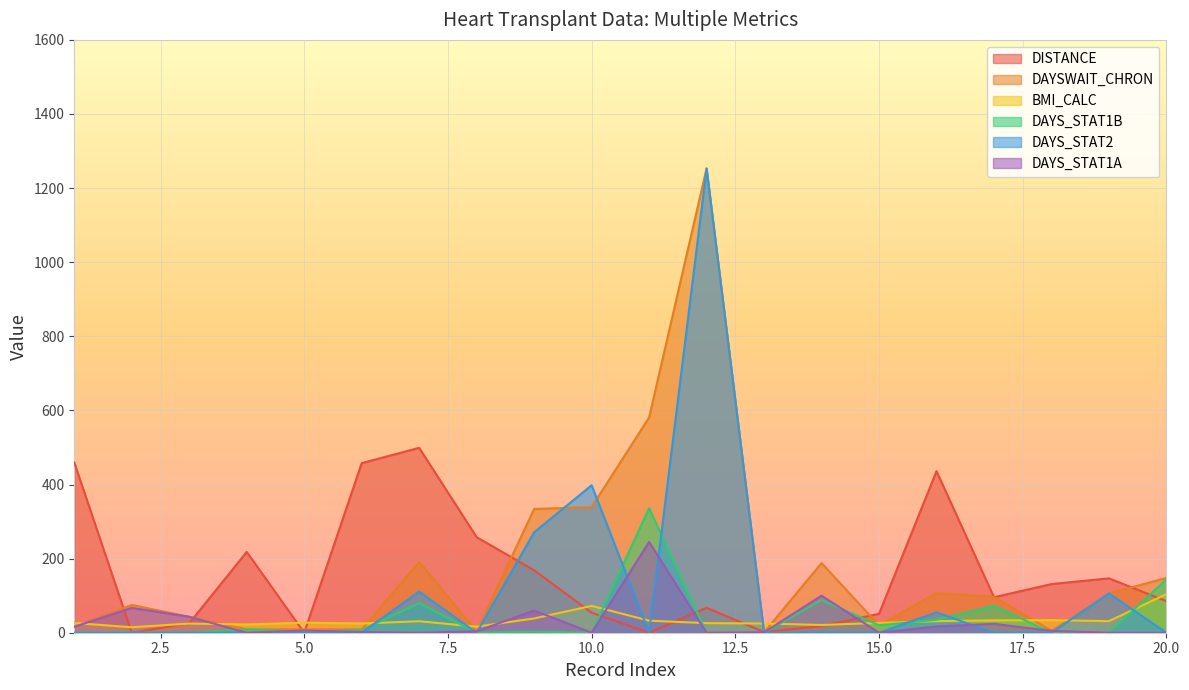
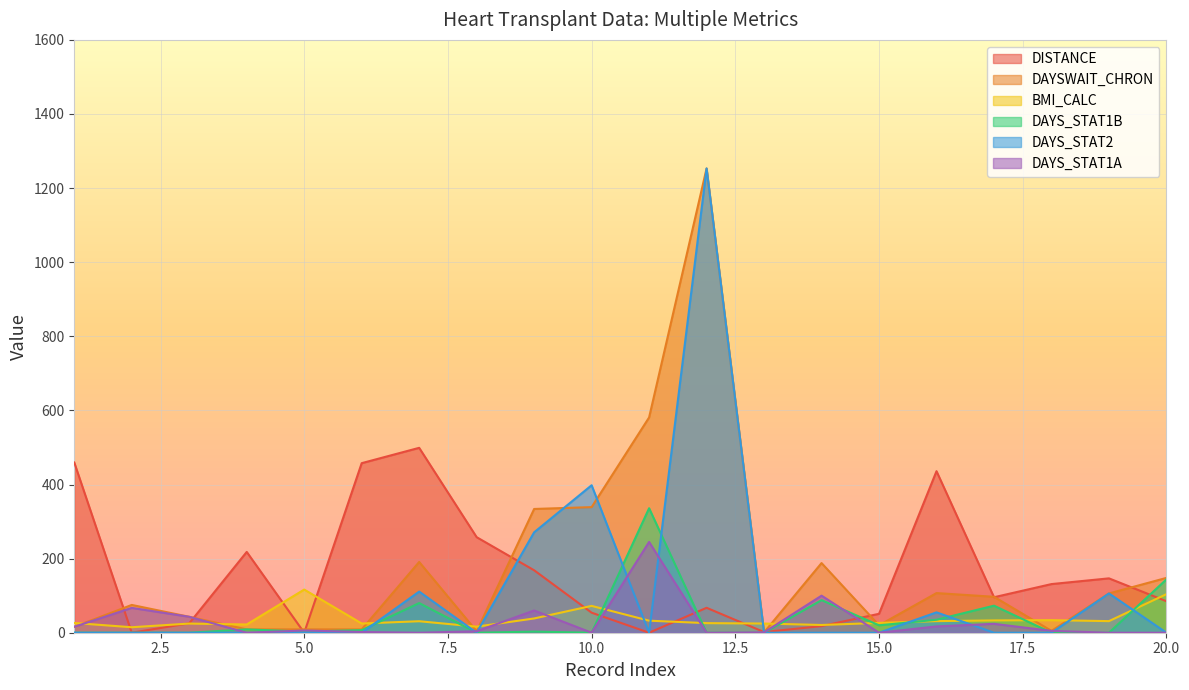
  {
    "BMI_CALC": {
-     "5.0": 30,
+     "5.0": 120,
      "10.0": 70,
      "20.0": 100
    },
    "DAYS_STAT2": {
      "10.0": 400
    }
  }
